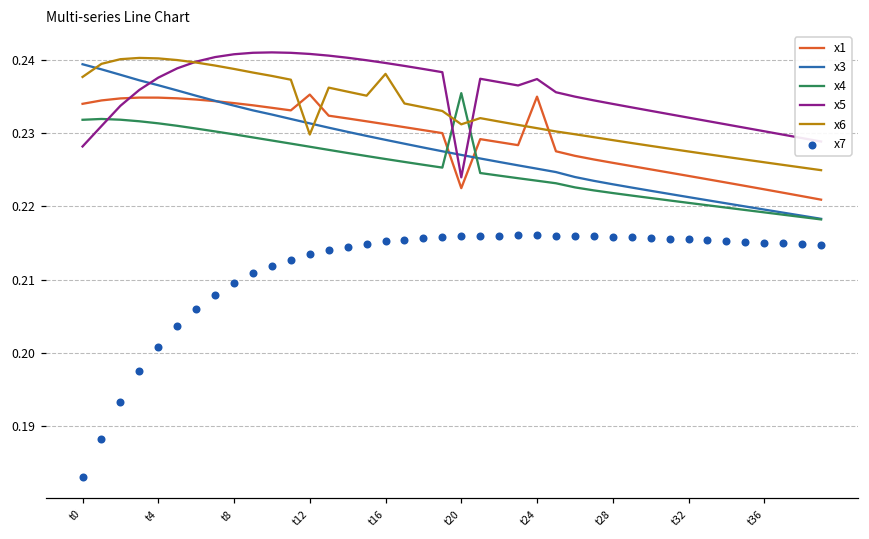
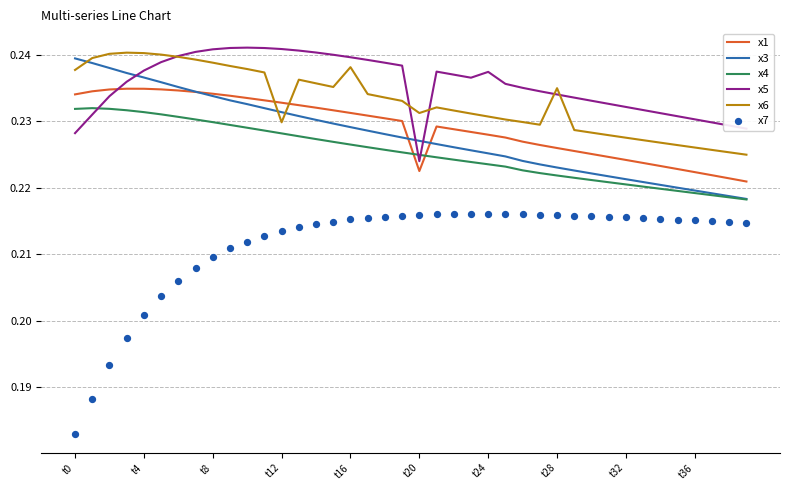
  {
    "x1": {
      "t0": 0.234,
      "t4": 0.235,
-     "t12": 0.235,
+     "t12": 0.233,
      "t16": 0.231,
      "t20": 0.222,
-     "t24": 0.235,
+     "t24": 0.228,
      "t28": 0.226,
      "t32": 0.224,
      "t36": 0.222
    },
    "x4": {
      "t0": 0.232,
      "t4": 0.231,
      "t8": 0.230,
      "t12": 0.228,
      "t16": 0.226,
-     "t20": 0.235,
+     "t20": 0.225,
      "t24": 0.224,
      "t28": 0.222,
      "t32": 0.220,
      "t36": 0.219
    },
    "x5": {
      "t0": 0.228,
      "t4": 0.238,
      "t8": 0.241,
      "t12": 0.241,
      "t16": 0.240,
      "t20": 0.224,
      "t24": 0.237,
      "t28": 0.234,
      "t32": 0.232,
      "t36": 0.230
    },
    "x6": {
      "t0": 0.238,
      "t4": 0.240,
      "t8": 0.239,
      "t12": 0.230,
      "t16": 0.238,
      "t20": 0.231,
      "t24": 0.231,
-     "t28": 0.229,
+     "t28": 0.235,
      "t32": 0.228,
      "t36": 0.226
    }
  }
